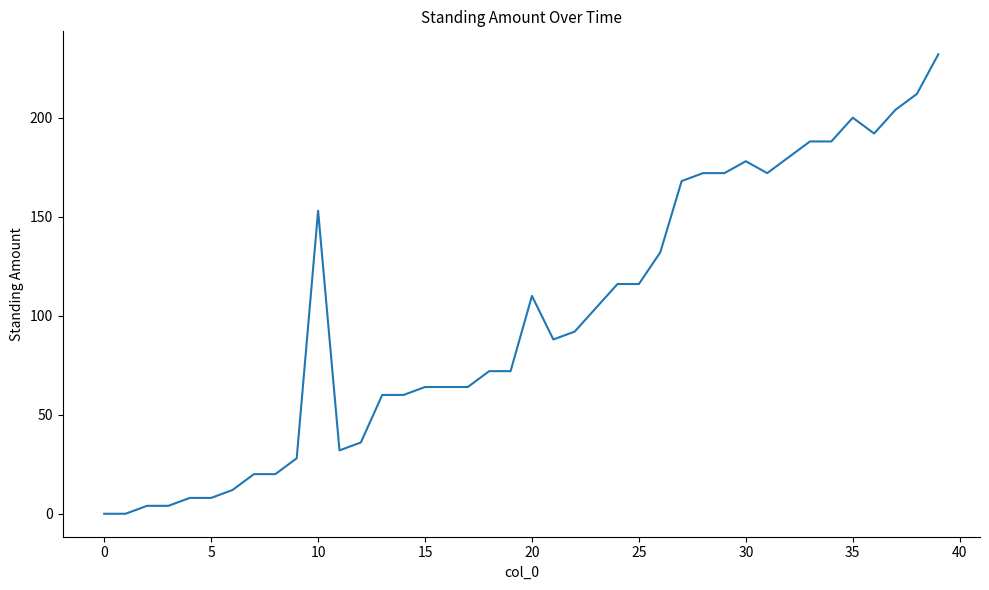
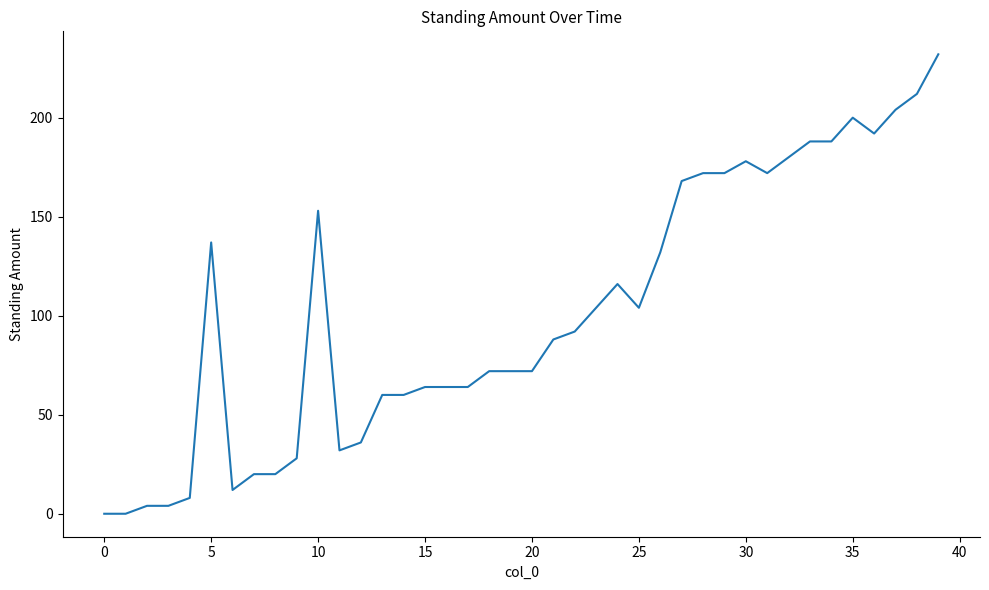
  {
    "0": 0,
-   "5": 8,
+   "5": 137,
    "10": 153,
    "15": 64,
-   "20": 110,
-   "25": 116,
+   "20": 72,
+   "25": 104,
    "30": 178,
    "35": 200
  }
